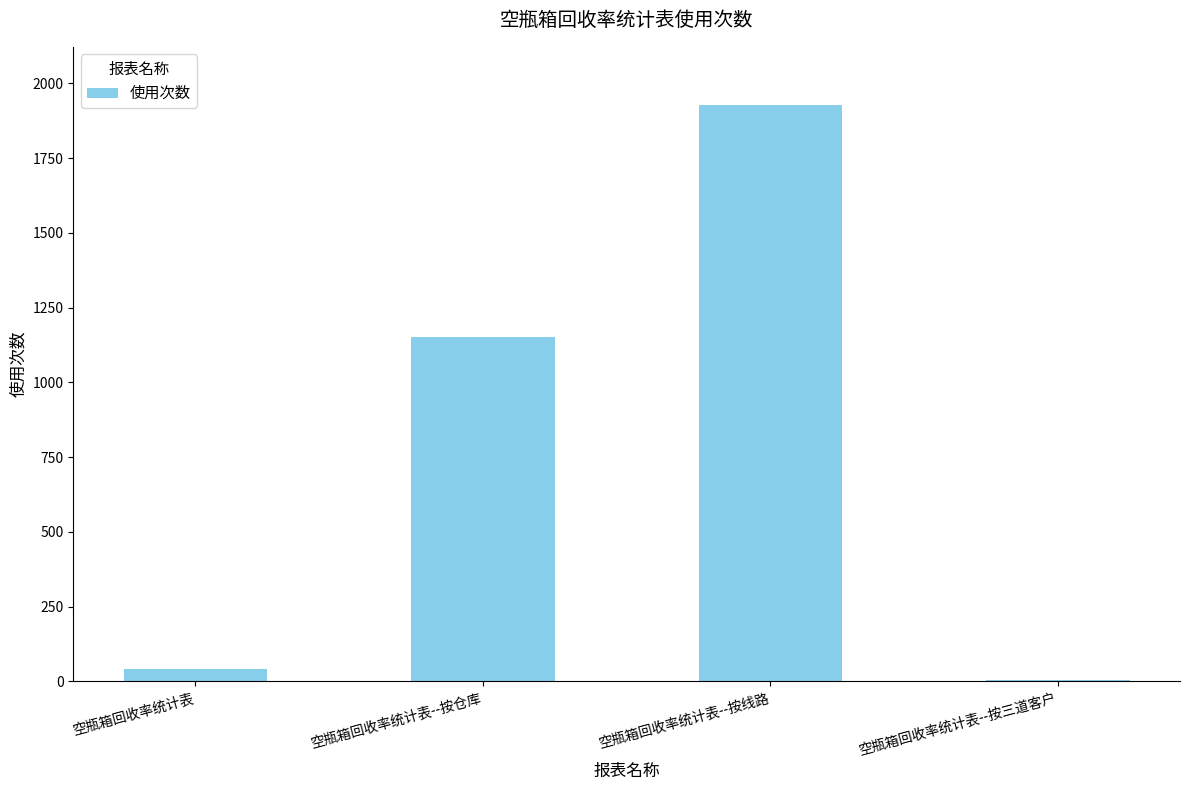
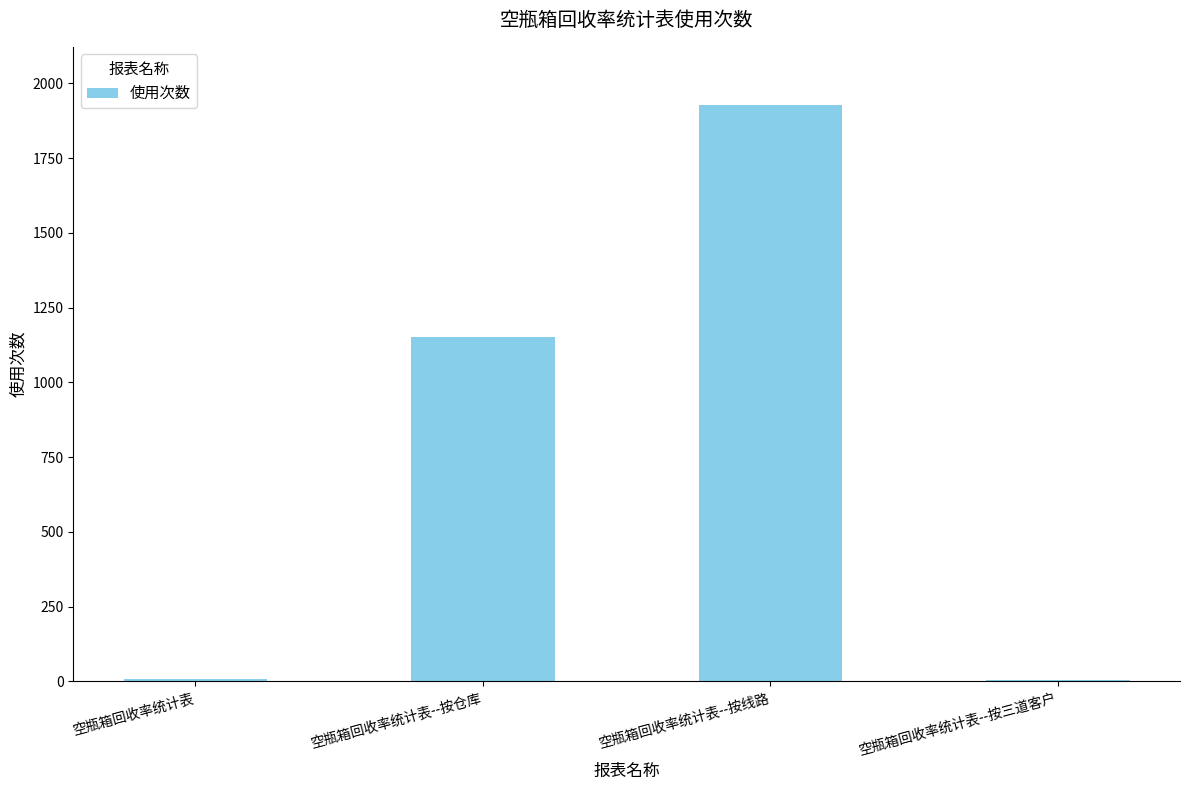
  {
-   "空瓶箱回收率统计表": 40,
+   "空瓶箱回收率统计表": 10,
    "空瓶箱回收率统计表--按仓库": 1150,
    "空瓶箱回收率统计表--按线路": 1930
  }
